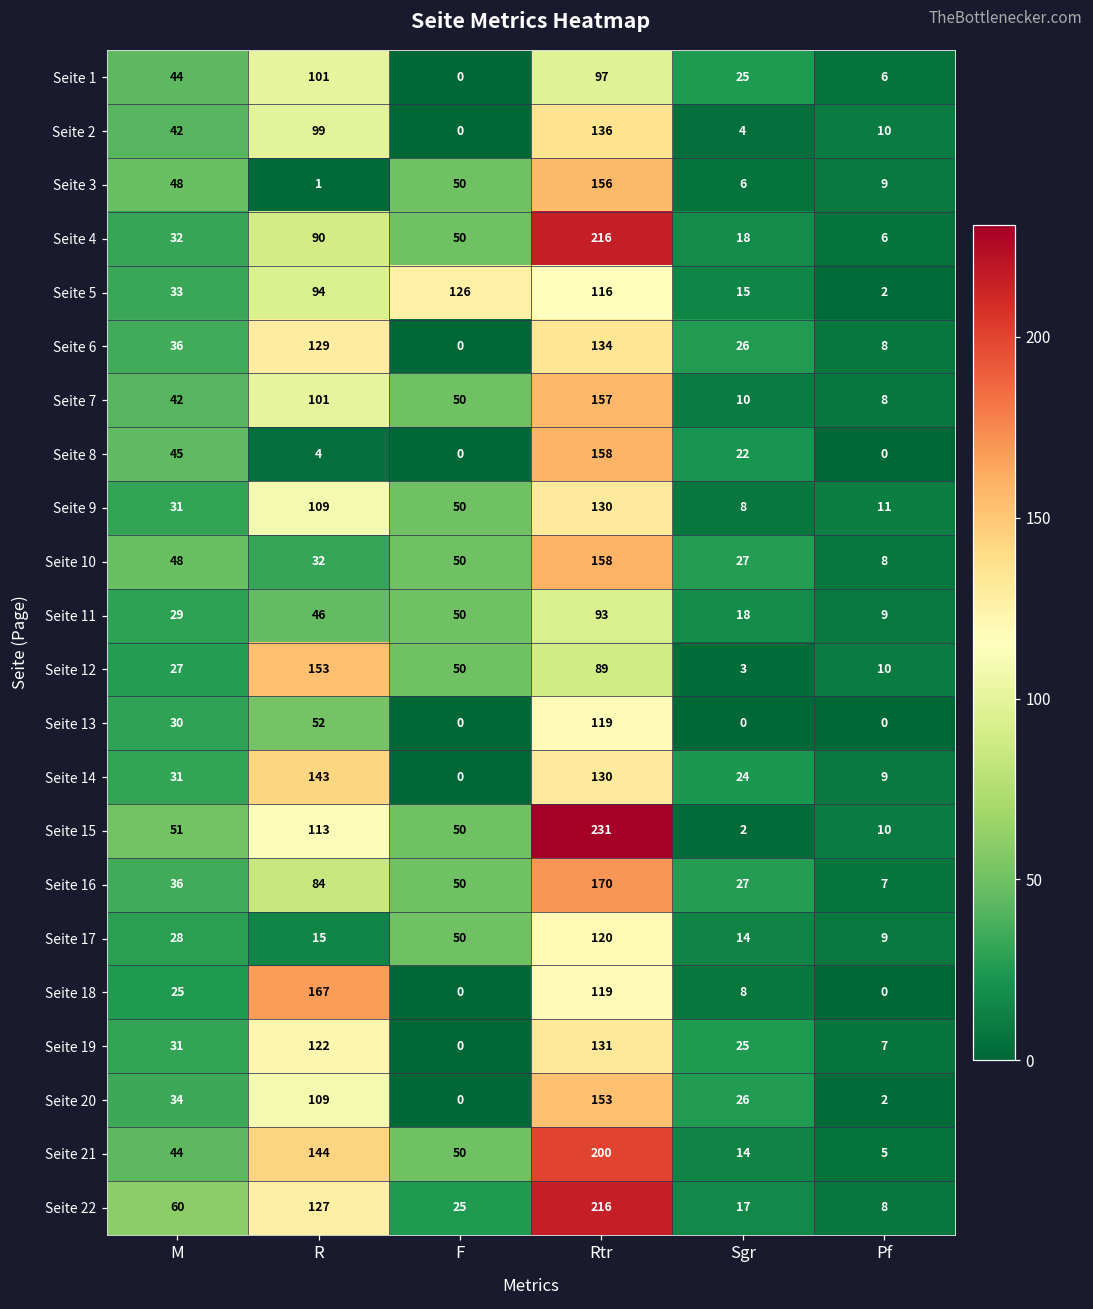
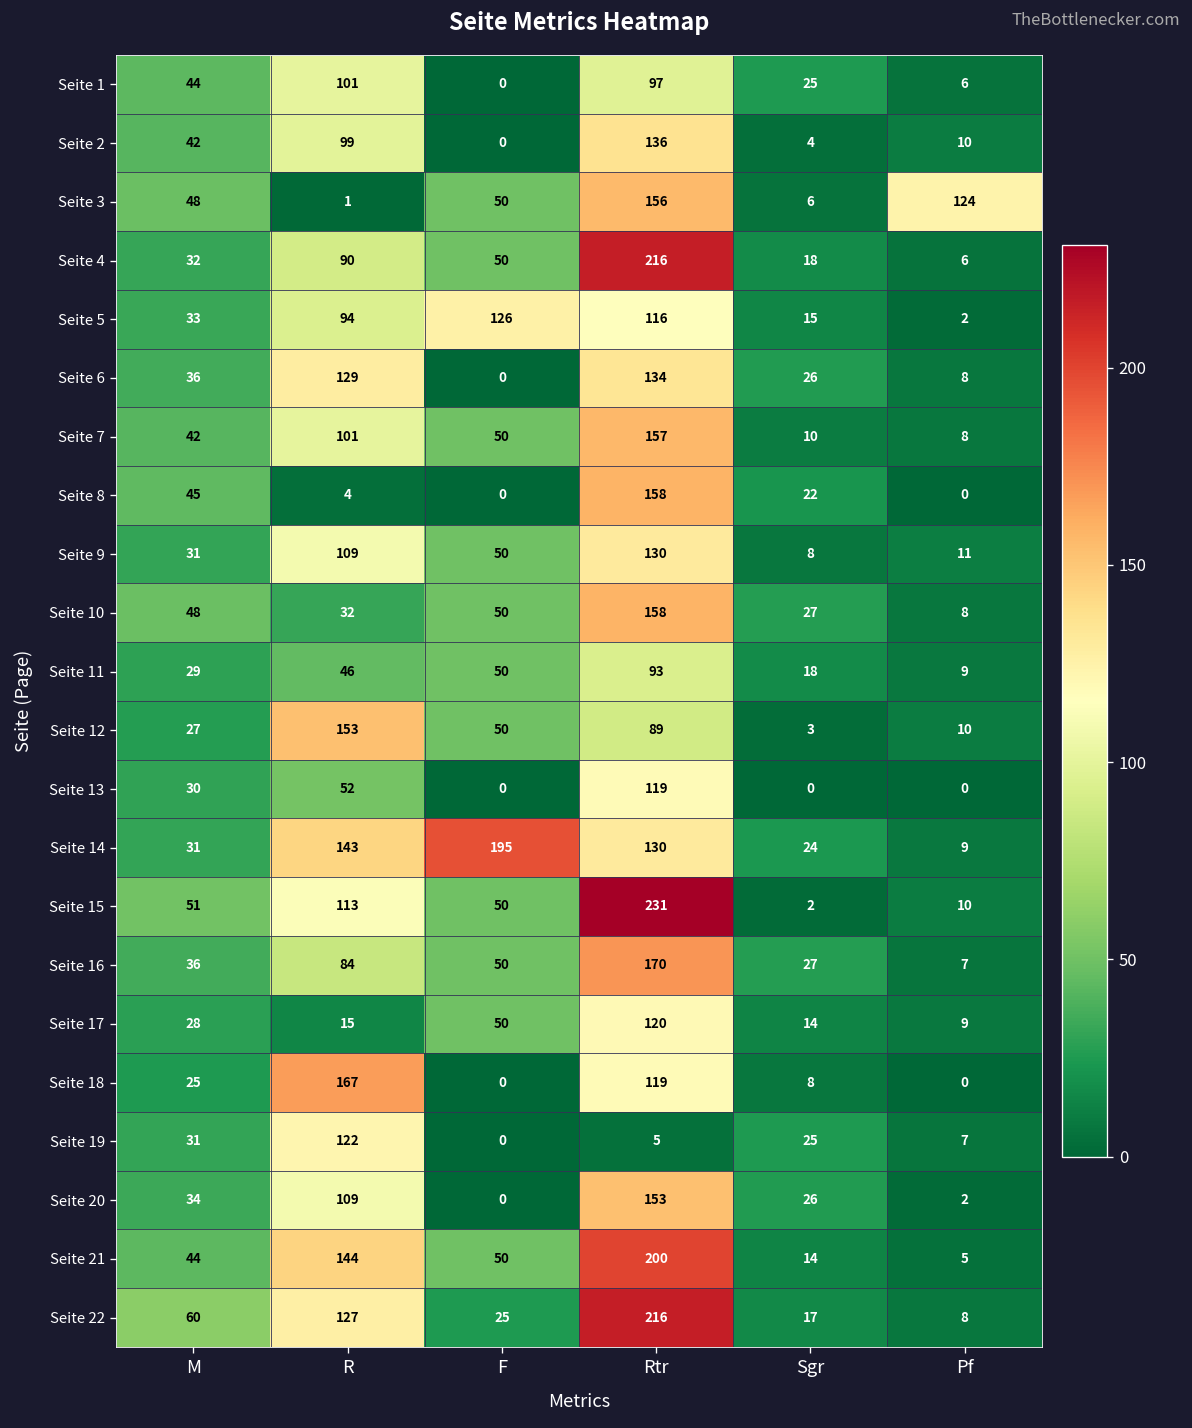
  {
    "Seite 1": {
      "M": 44,
      "R": 101,
      "F": 0,
      "Rtr": 97,
      "Sgr": 25,
      "Pf": 6
    },
    "Seite 2": {
      "M": 42,
      "R": 99,
      "F": 0,
      "Rtr": 136,
      "Sgr": 4,
      "Pf": 10
    },
    "Seite 3": {
      "M": 48,
      "R": 1,
      "F": 50,
      "Rtr": 156,
      "Sgr": 6,
-     "Pf": 9
+     "Pf": 124
    },
    "Seite 4": {
      "M": 32,
      "R": 90,
      "F": 50,
      "Rtr": 216,
      "Sgr": 18,
      "Pf": 6
    },
    "Seite 5": {
      "M": 33,
      "R": 94,
      "F": 126,
      "Rtr": 116,
      "Sgr": 15,
      "Pf": 2
    },
    "Seite 6": {
      "M": 36,
      "R": 129,
      "F": 0,
      "Rtr": 134,
      "Sgr": 26,
      "Pf": 8
    },
    "Seite 7": {
      "M": 42,
      "R": 101,
      "F": 50,
      "Rtr": 157,
      "Sgr": 10,
      "Pf": 8
    },
    "Seite 8": {
      "M": 45,
      "R": 4,
      "F": 0,
      "Rtr": 158,
      "Sgr": 22,
      "Pf": 0
    },
    "Seite 9": {
      "M": 31,
      "R": 109,
      "F": 50,
      "Rtr": 130,
      "Sgr": 8,
      "Pf": 11
    },
    "Seite 10": {
      "M": 48,
      "R": 32,
      "F": 50,
      "Rtr": 158,
      "Sgr": 27,
      "Pf": 8
    },
    "Seite 11": {
      "M": 29,
      "R": 46,
      "F": 50,
      "Rtr": 93,
      "Sgr": 18,
      "Pf": 9
    },
    "Seite 12": {
      "M": 27,
      "R": 153,
      "F": 50,
      "Rtr": 89,
      "Sgr": 3,
      "Pf": 10
    },
    "Seite 13": {
      "M": 30,
      "R": 52,
      "F": 0,
      "Rtr": 119,
      "Sgr": 0,
      "Pf": 0
    },
    "Seite 14": {
      "M": 31,
      "R": 143,
-     "F": 0,
+     "F": 195,
      "Rtr": 130,
      "Sgr": 24,
      "Pf": 9
    },
    "Seite 15": {
      "M": 51,
      "R": 113,
      "F": 50,
      "Rtr": 231,
      "Sgr": 2,
      "Pf": 10
    },
    "Seite 16": {
      "M": 36,
      "R": 84,
      "F": 50,
      "Rtr": 170,
      "Sgr": 27,
      "Pf": 7
    },
    "Seite 17": {
      "M": 28,
      "R": 15,
      "F": 50,
      "Rtr": 120,
      "Sgr": 14,
      "Pf": 9
    },
    "Seite 18": {
      "M": 25,
      "R": 167,
      "F": 0,
      "Rtr": 119,
      "Sgr": 8,
      "Pf": 0
    },
    "Seite 19": {
      "M": 31,
      "R": 122,
      "F": 0,
-     "Rtr": 131,
+     "Rtr": 5,
      "Sgr": 25,
      "Pf": 7
    },
    "Seite 20": {
      "M": 34,
      "R": 109,
      "F": 0,
      "Rtr": 153,
      "Sgr": 26,
      "Pf": 2
    },
    "Seite 21": {
      "M": 44,
      "R": 144,
      "F": 50,
      "Rtr": 200,
      "Sgr": 14,
      "Pf": 5
    },
    "Seite 22": {
      "M": 60,
      "R": 127,
      "F": 25,
      "Rtr": 216,
      "Sgr": 17,
      "Pf": 8
    }
  }
